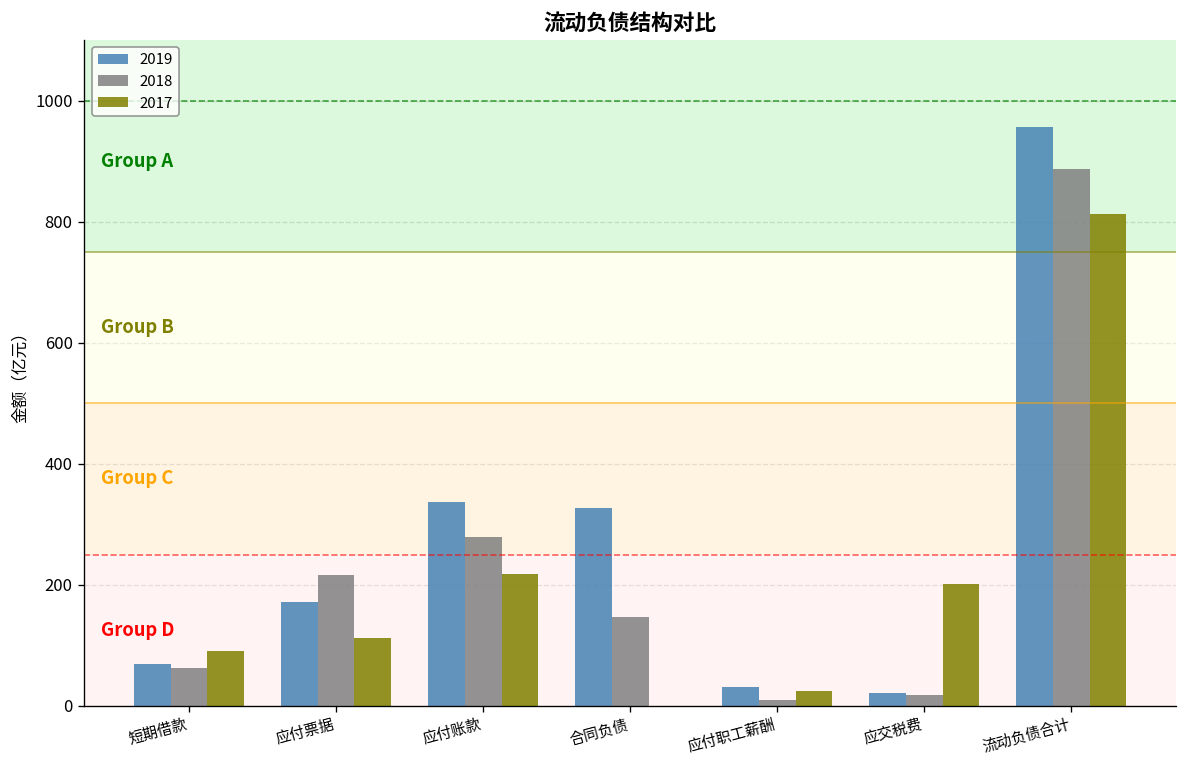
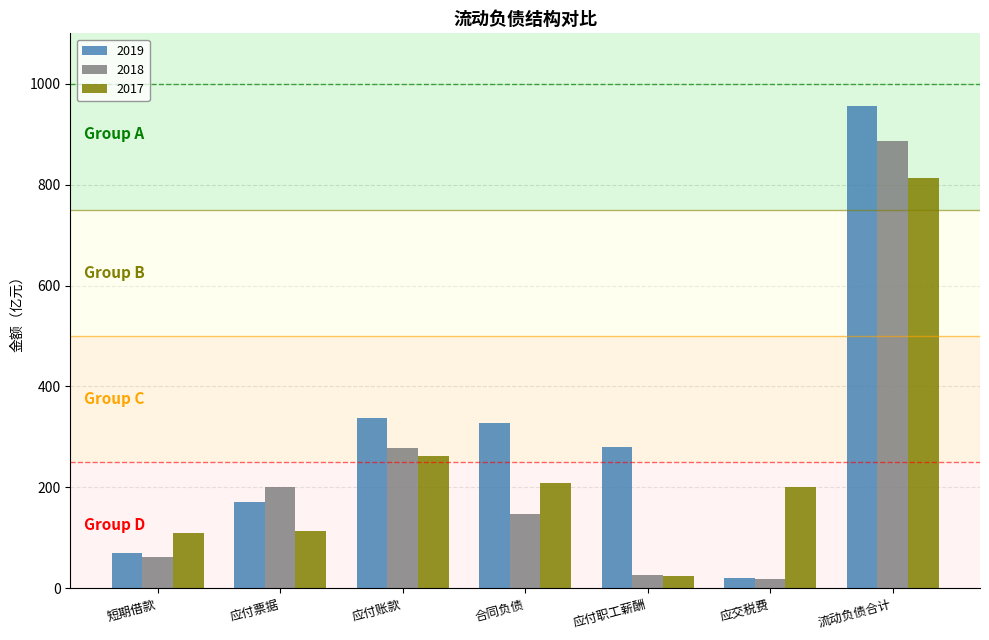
  {
    "2019": {
      "短期借款": 70,
      "应付票据": 170,
      "应付账款": 340,
      "合同负债": 330,
-     "应付职工薪酬": 30,
+     "应付职工薪酬": 280,
      "应交税费": 20,
      "流动负债合计": 960
    },
    "2018": {
      "短期借款": 60,
-     "应付票据": 220,
+     "应付票据": 200,
      "应付账款": 280,
      "合同负债": 150,
-     "应付职工薪酬": 10,
+     "应付职工薪酬": 30,
      "应交税费": 20,
      "流动负债合计": 890
    },
    "2017": {
-     "短期借款": 90,
+     "短期借款": 110,
      "应付票据": 110,
-     "应付账款": 220,
-     "合同负债": 0,
+     "应付账款": 260,
+     "合同负债": 210,
      "应付职工薪酬": 20,
      "应交税费": 200,
      "流动负债合计": 810
    }
  }
